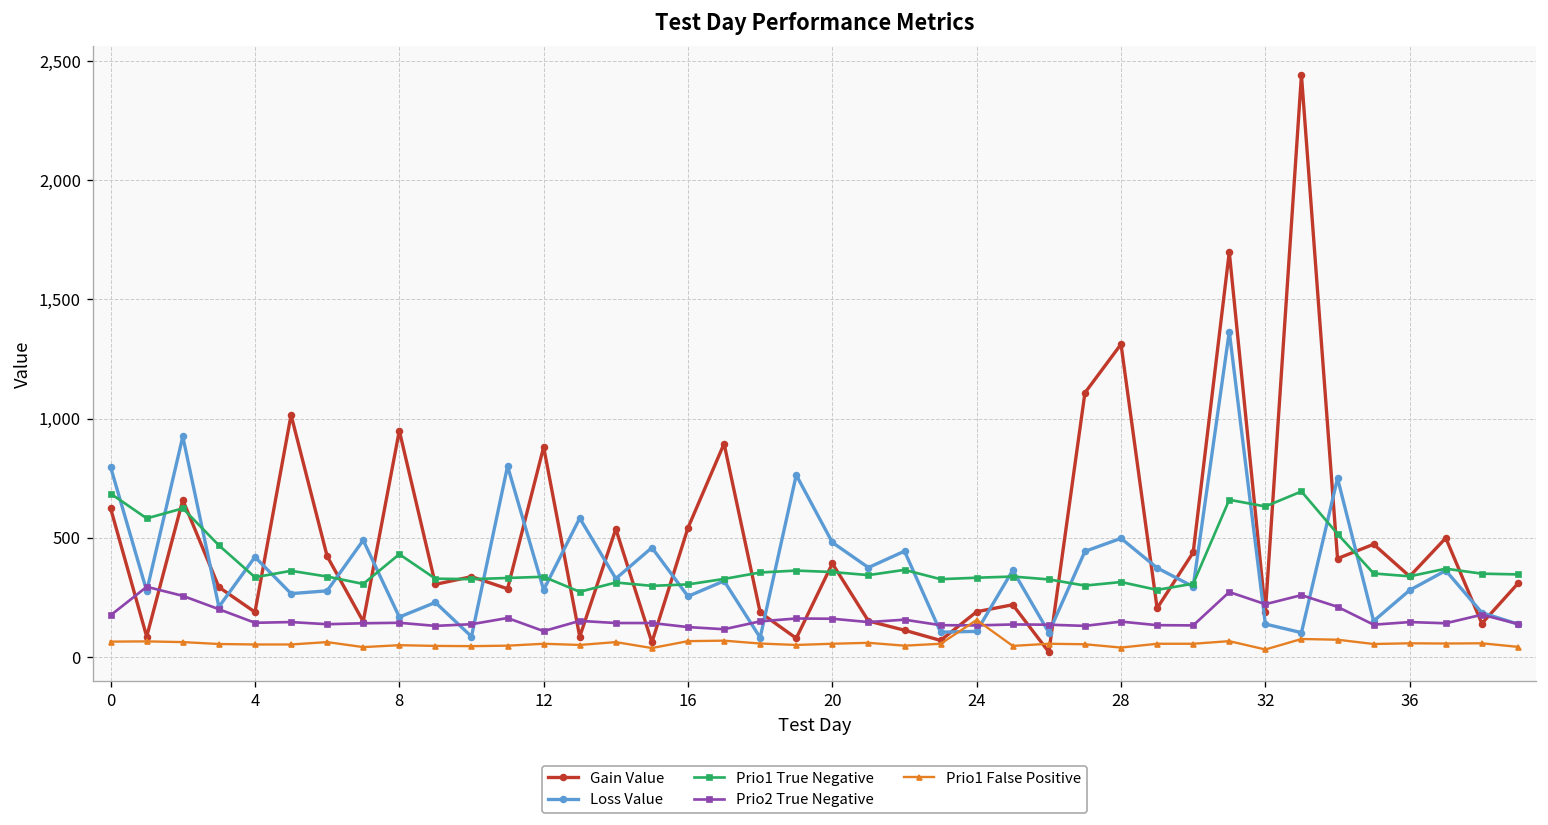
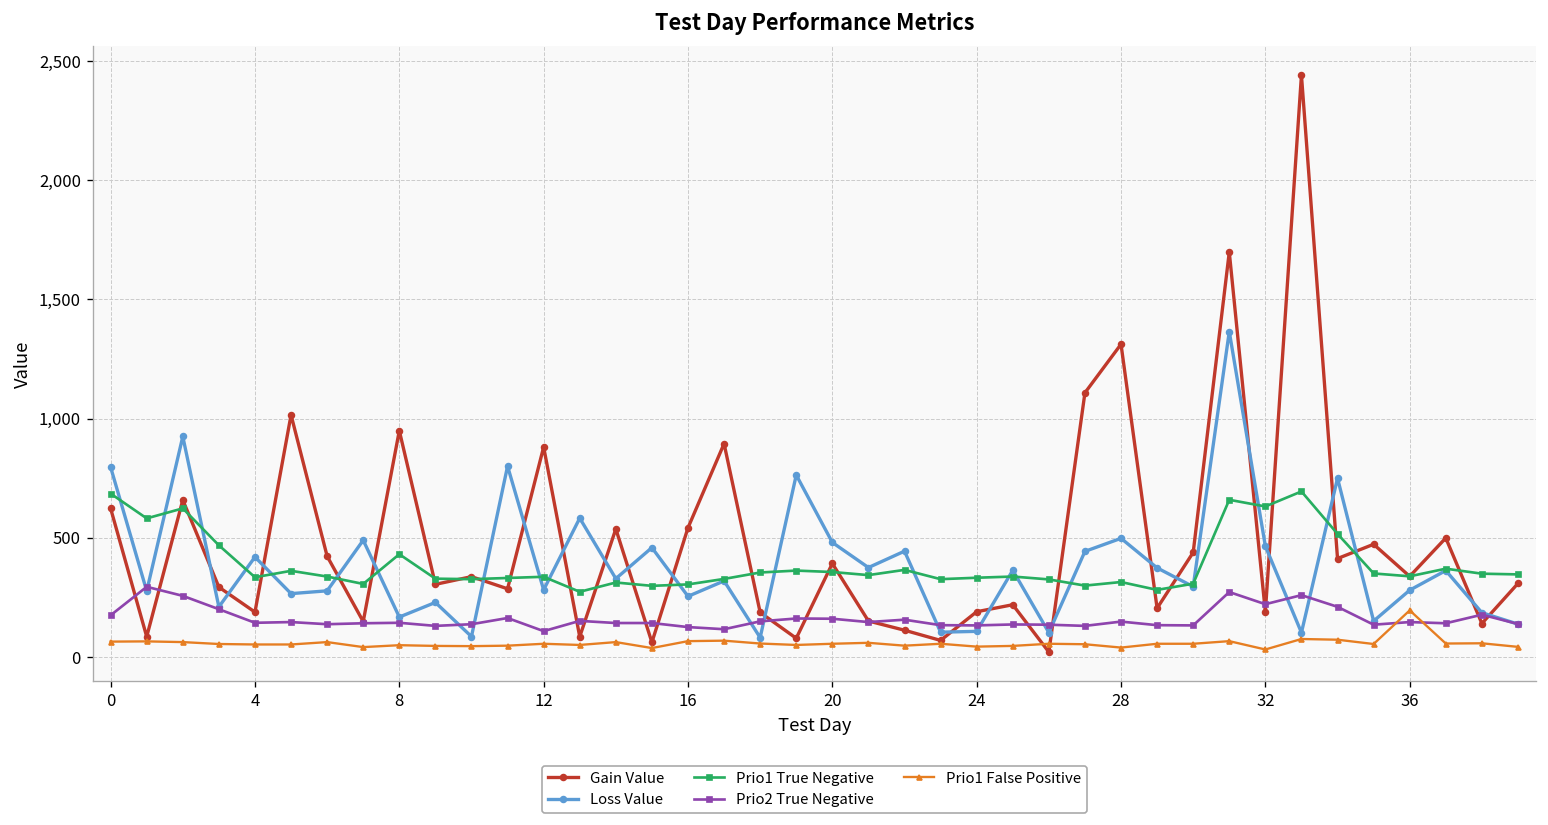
  {
    "Gain Value": {
      "0": "620",
      "4": "190",
      "8": "950",
      "12": "880",
      "16": "540",
      "20": "390",
      "24": "190",
      "28": "1,310",
      "32": "190"
    },
    "Loss Value": {
      "0": "800",
      "4": "420",
      "8": "170",
      "12": "280",
      "16": "250",
      "20": "480",
      "24": "110",
      "28": "500",
-     "32": "140",
+     "32": "460",
      "36": "280"
    },
    "Prio1 True Negative": {
      "0": "690",
      "4": "330",
      "8": "430",
      "12": "340",
      "16": "300",
      "20": "360",
      "24": "330",
      "28": "310",
      "32": "630"
    },
    "Prio2 True Negative": {
      "0": "170",
      "4": "140",
      "8": "140",
      "12": "110",
      "16": "130",
      "20": "160",
      "24": "130",
      "28": "150",
      "32": "220",
      "36": "150"
    },
    "Prio1 False Positive": {
      "0": "60",
      "4": "50",
      "8": "50",
      "12": "60",
      "16": "70",
      "20": "60",
-     "24": "150",
+     "24": "40",
      "28": "40",
      "32": "30",
-     "36": "60"
+     "36": "200"
    }
  }
